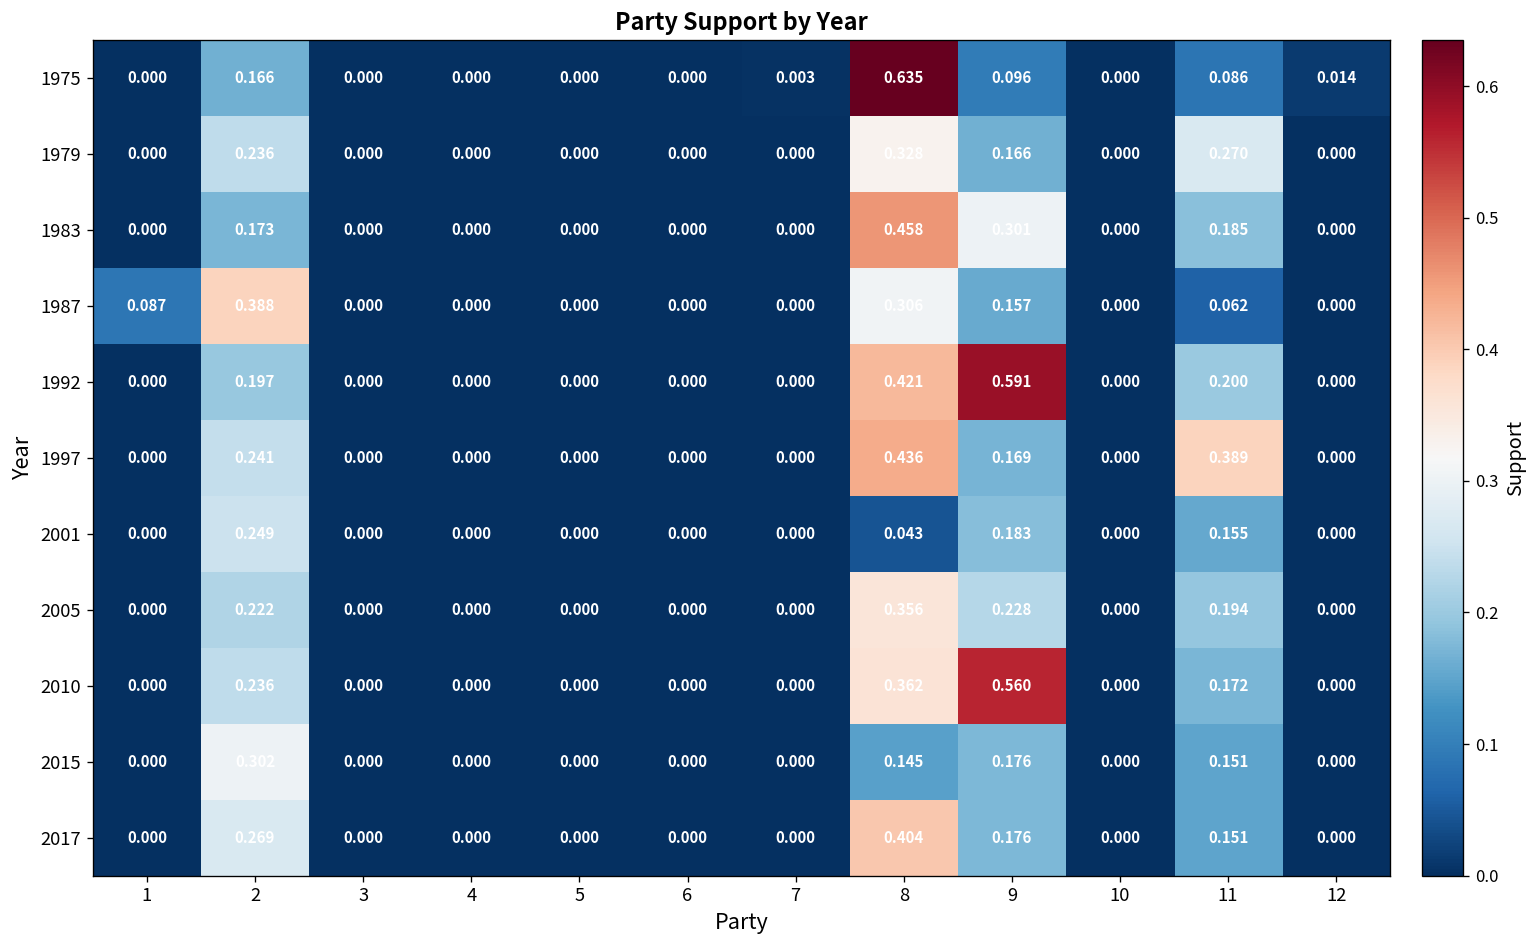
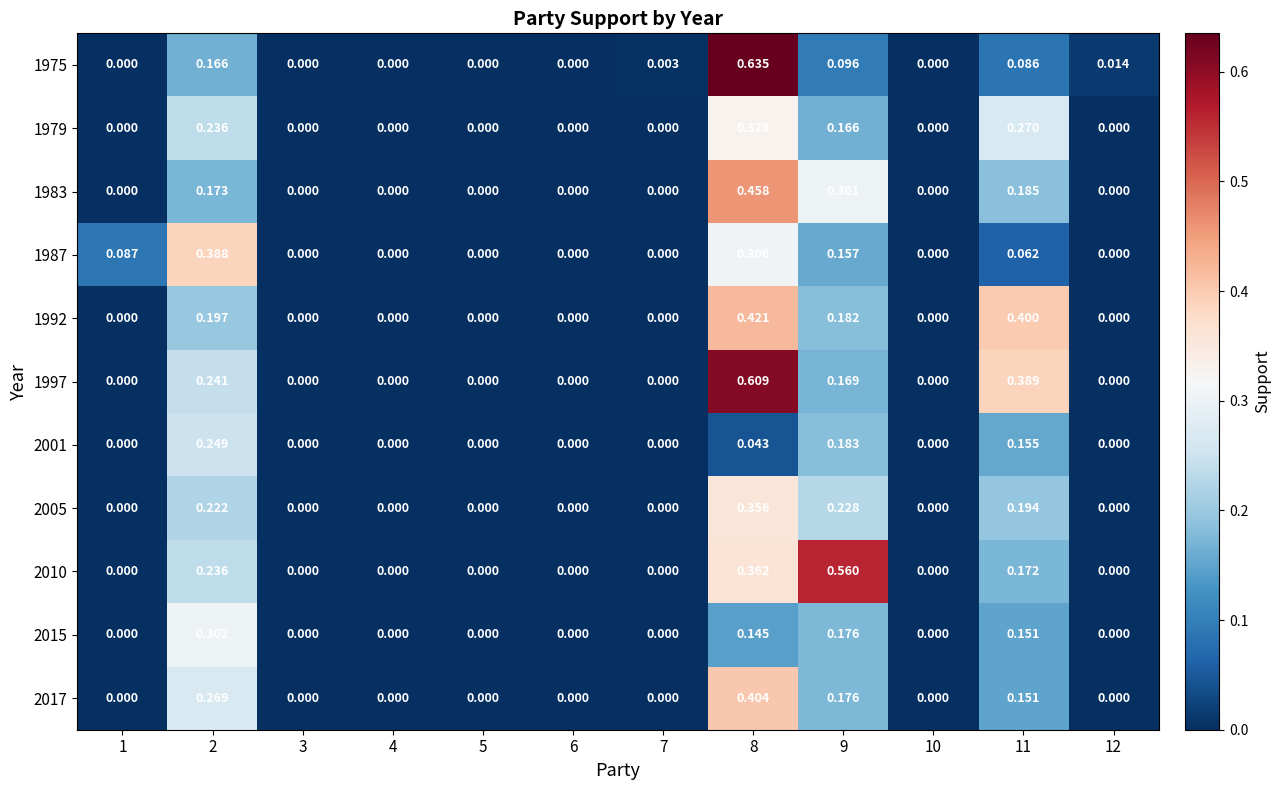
  {
    "1975": {
      "1": 0.000,
      "2": 0.166,
      "3": 0.000,
      "4": 0.000,
      "5": 0.000,
      "6": 0.000,
      "7": 0.003,
      "8": 0.635,
      "9": 0.096,
      "10": 0.000,
      "11": 0.086,
      "12": 0.014
    },
    "1979": {
      "1": 0.000,
      "2": 0.236,
      "3": 0.000,
      "4": 0.000,
      "5": 0.000,
      "6": 0.000,
      "7": 0.000,
      "9": 0.166,
      "10": 0.000,
      "12": 0.000
    },
    "1983": {
      "1": 0.000,
      "2": 0.173,
      "3": 0.000,
      "4": 0.000,
      "5": 0.000,
      "6": 0.000,
      "7": 0.000,
      "8": 0.458,
      "10": 0.000,
      "11": 0.185,
      "12": 0.000
    },
    "1987": {
      "1": 0.087,
      "2": 0.388,
      "3": 0.000,
      "4": 0.000,
      "5": 0.000,
      "6": 0.000,
      "7": 0.000,
      "9": 0.157,
      "10": 0.000,
      "11": 0.062,
      "12": 0.000
    },
    "1992": {
      "1": 0.000,
      "2": 0.197,
      "3": 0.000,
      "4": 0.000,
      "5": 0.000,
      "6": 0.000,
      "7": 0.000,
      "8": 0.421,
-     "9": 0.591,
+     "9": 0.182,
      "10": 0.000,
-     "11": 0.200,
+     "11": 0.400,
      "12": 0.000
    },
    "1997": {
      "1": 0.000,
      "2": 0.241,
      "3": 0.000,
      "4": 0.000,
      "5": 0.000,
      "6": 0.000,
      "7": 0.000,
-     "8": 0.436,
+     "8": 0.609,
      "9": 0.169,
      "10": 0.000,
      "11": 0.389,
      "12": 0.000
    },
    "2001": {
      "1": 0.000,
      "2": 0.249,
      "3": 0.000,
      "4": 0.000,
      "5": 0.000,
      "6": 0.000,
      "7": 0.000,
      "8": 0.043,
      "9": 0.183,
      "10": 0.000,
      "11": 0.155,
      "12": 0.000
    },
    "2005": {
      "1": 0.000,
      "2": 0.222,
      "3": 0.000,
      "4": 0.000,
      "5": 0.000,
      "6": 0.000,
      "7": 0.000,
      "9": 0.228,
      "10": 0.000,
      "11": 0.194,
      "12": 0.000
    },
    "2010": {
      "1": 0.000,
      "2": 0.236,
      "3": 0.000,
      "4": 0.000,
      "5": 0.000,
      "6": 0.000,
      "7": 0.000,
      "9": 0.560,
      "10": 0.000,
      "11": 0.172,
      "12": 0.000
    },
    "2015": {
      "1": 0.000,
      "3": 0.000,
      "4": 0.000,
      "5": 0.000,
      "6": 0.000,
      "7": 0.000,
      "8": 0.145,
      "9": 0.176,
      "10": 0.000,
      "11": 0.151,
      "12": 0.000
    },
    "2017": {
      "1": 0.000,
      "3": 0.000,
      "4": 0.000,
      "5": 0.000,
      "6": 0.000,
      "7": 0.000,
      "8": 0.404,
      "9": 0.176,
      "10": 0.000,
      "11": 0.151,
      "12": 0.000
    }
  }
